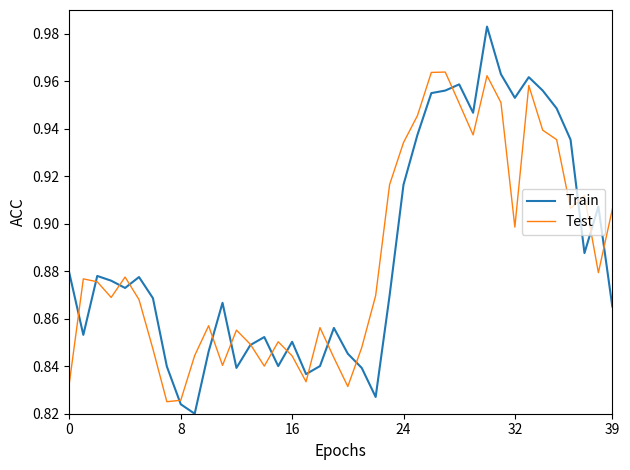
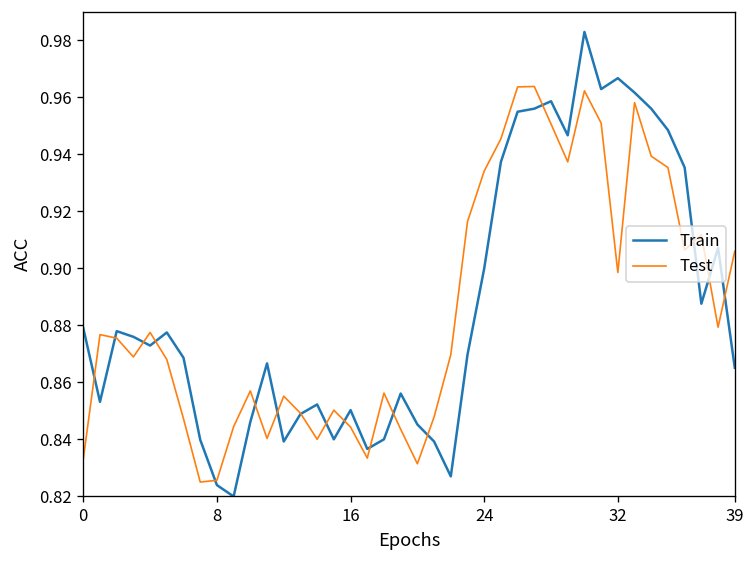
  {
    "Train": {
      "0": 0.879,
      "8": 0.824,
      "16": 0.850,
-     "24": 0.916,
-     "32": 0.953,
+     "24": 0.900,
+     "32": 0.967,
      "39": 0.865
    },
    "Test": {
      "0": 0.833,
      "8": 0.826,
      "16": 0.844,
      "24": 0.934,
      "32": 0.899,
      "39": 0.906
    }
  }
